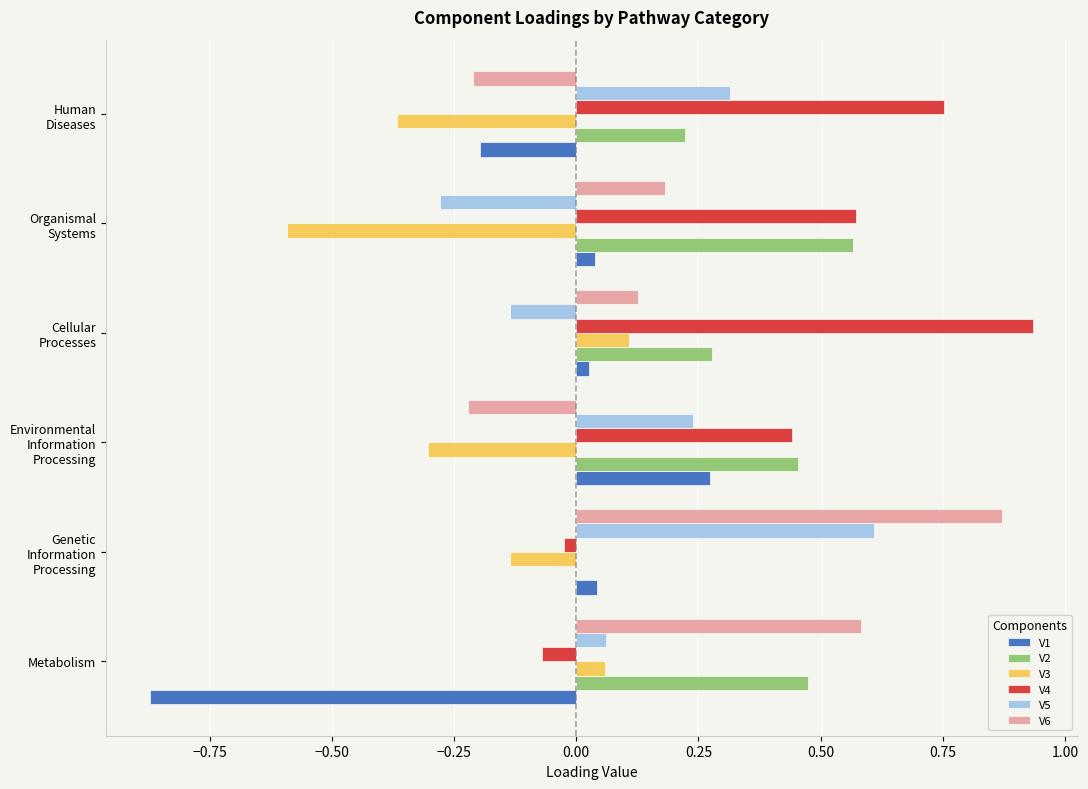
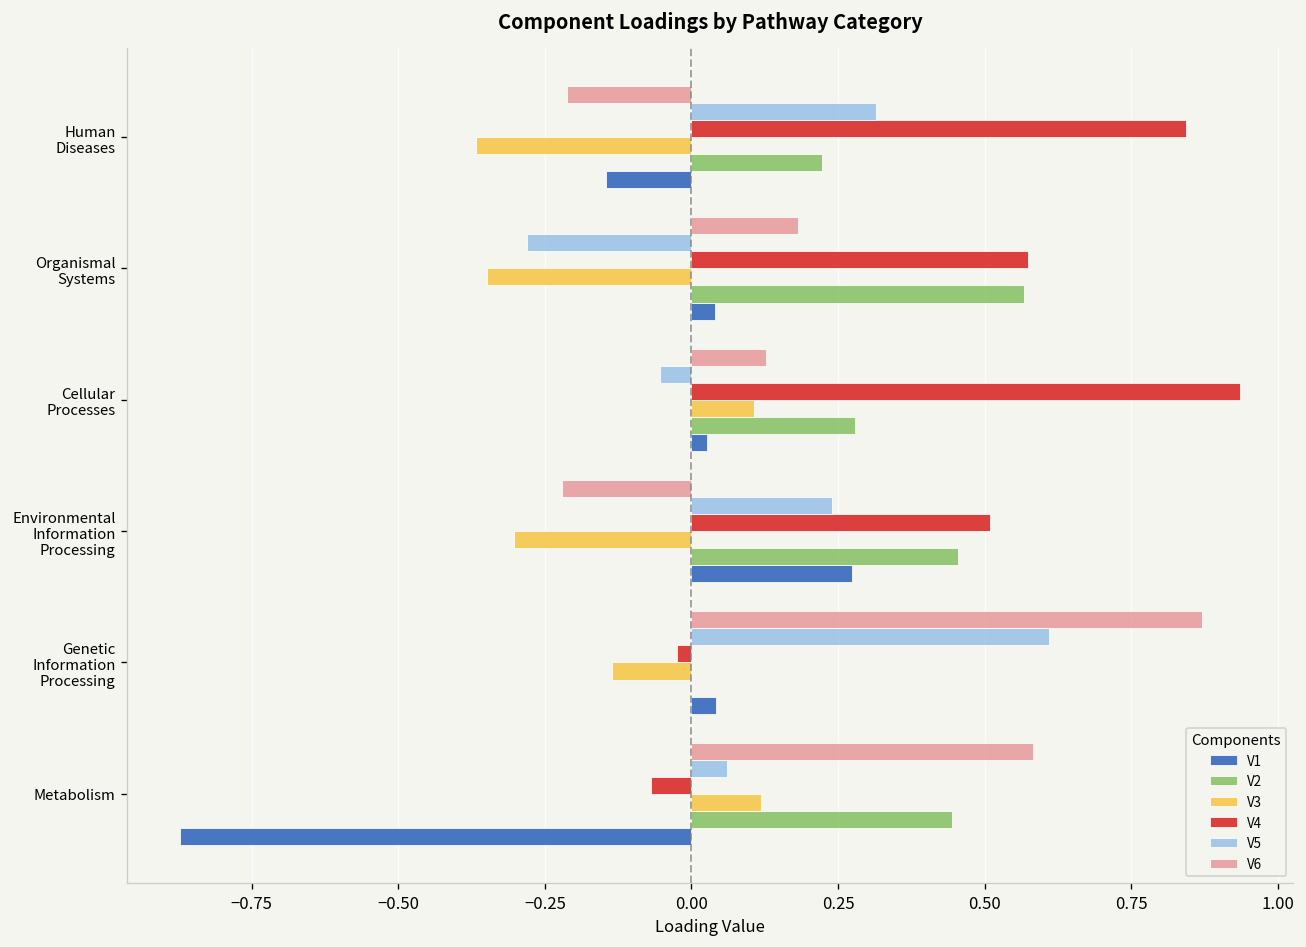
  {
    "V1": {
-     "Human Diseases": -0.20,
+     "Human Diseases": -0.15,
      "Organismal Systems": 0.04,
      "Cellular Processes": 0.03,
      "Environmental Information Processing": 0.27,
      "Genetic Information Processing": 0.04,
      "Metabolism": -0.87
    },
    "V2": {
      "Human Diseases": 0.22,
      "Organismal Systems": 0.57,
      "Cellular Processes": 0.28,
      "Environmental Information Processing": 0.45,
-     "Metabolism": 0.47
+     "Metabolism": 0.44
    },
    "V3": {
      "Human Diseases": -0.37,
-     "Organismal Systems": -0.59,
+     "Organismal Systems": -0.35,
      "Cellular Processes": 0.11,
      "Environmental Information Processing": -0.30,
      "Genetic Information Processing": -0.14,
-     "Metabolism": 0.06
+     "Metabolism": 0.12
    },
    "V4": {
-     "Human Diseases": 0.75,
+     "Human Diseases": 0.84,
      "Organismal Systems": 0.57,
      "Cellular Processes": 0.94,
-     "Environmental Information Processing": 0.44,
+     "Environmental Information Processing": 0.51,
      "Genetic Information Processing": -0.02,
      "Metabolism": -0.07
    },
    "V5": {
      "Human Diseases": 0.31,
      "Organismal Systems": -0.28,
-     "Cellular Processes": -0.14,
+     "Cellular Processes": -0.05,
      "Environmental Information Processing": 0.24,
      "Genetic Information Processing": 0.61,
      "Metabolism": 0.06
    },
    "V6": {
      "Human Diseases": -0.21,
      "Organismal Systems": 0.18,
      "Cellular Processes": 0.13,
      "Environmental Information Processing": -0.22,
      "Genetic Information Processing": 0.87,
      "Metabolism": 0.58
    }
  }
